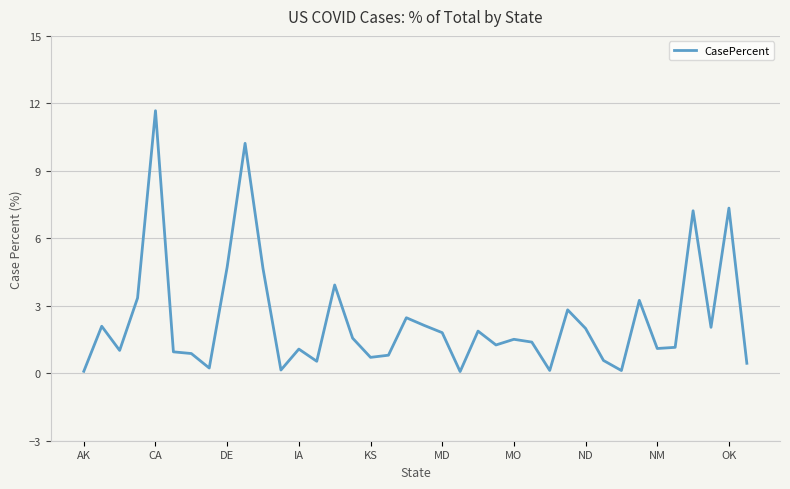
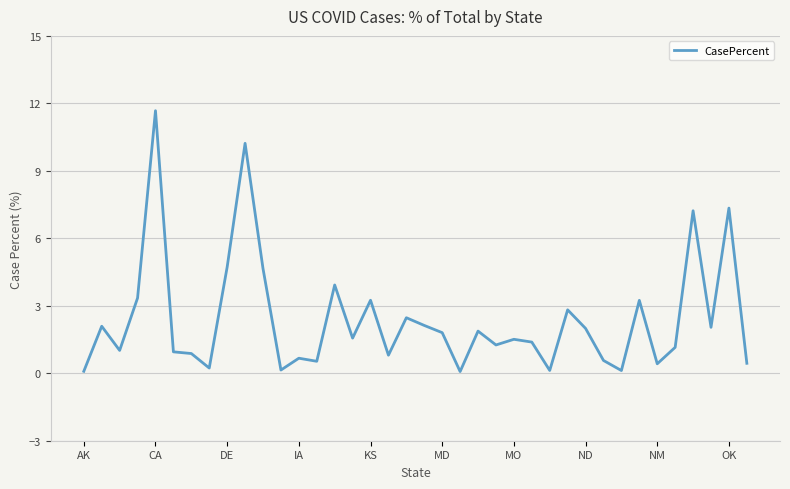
  {
    "AK": 0.1,
    "CA": 11.7,
    "DE": 4.7,
-   "IA": 1.1,
-   "KS": 0.7,
+   "IA": 0.7,
+   "KS": 3.2,
    "MD": 1.8,
    "MO": 1.5,
    "ND": 2.0,
-   "NM": 1.1,
+   "NM": 0.4,
    "OK": 7.3
  }
